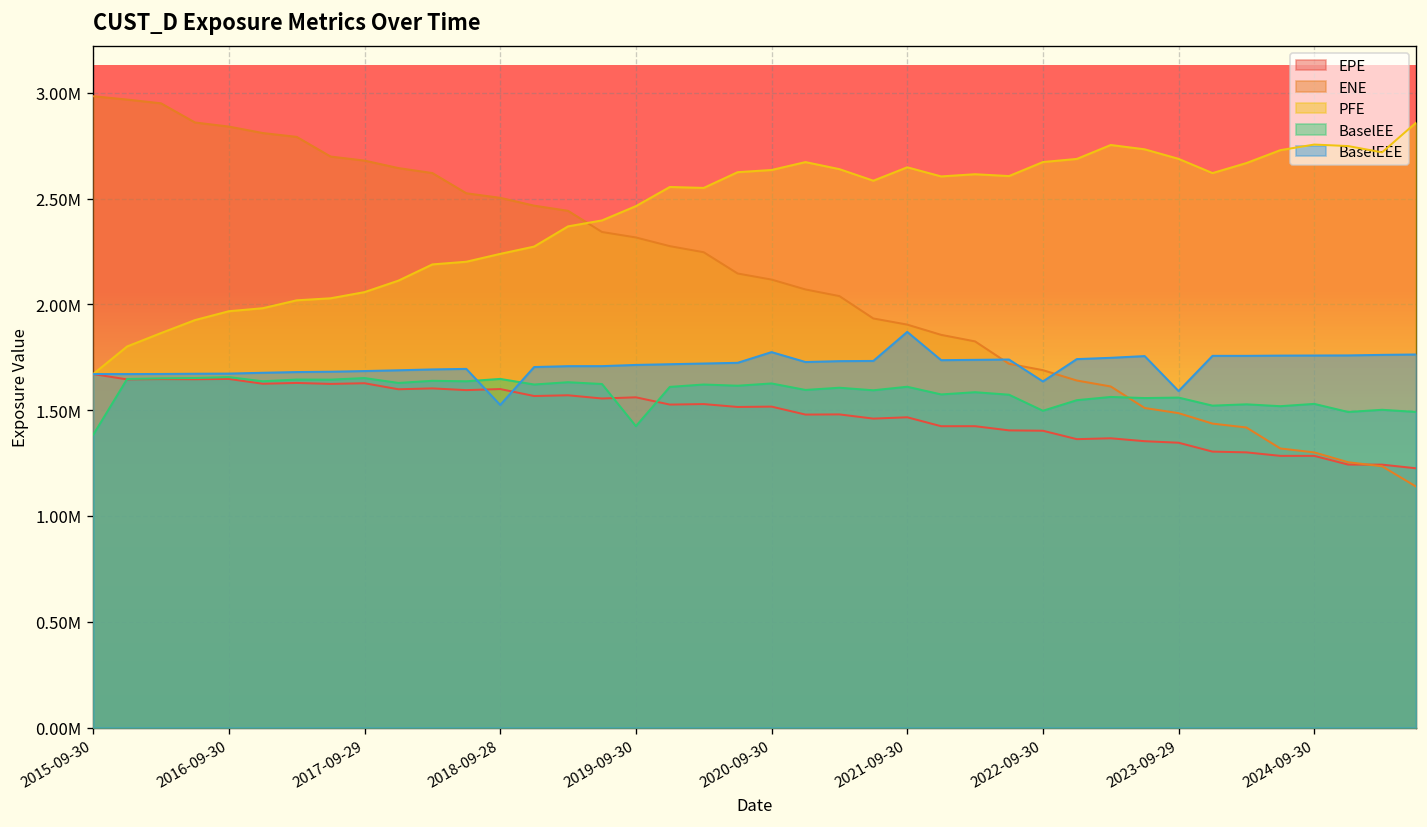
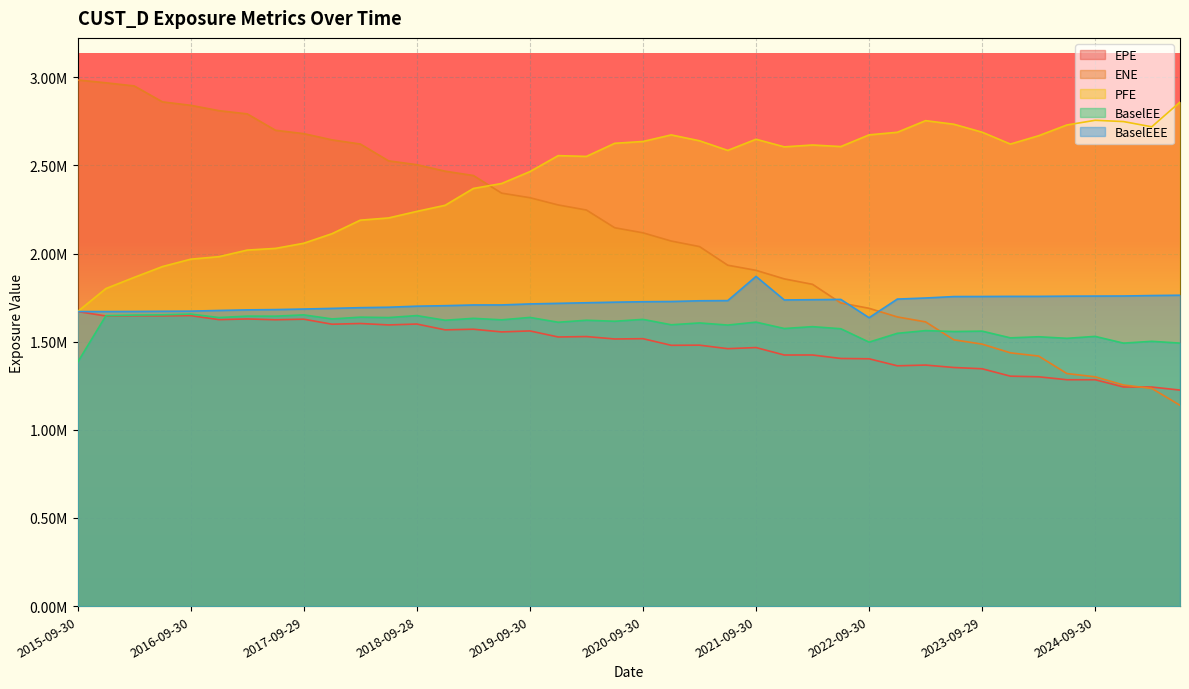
  {
    "BaselEE": {
      "2015-09-30": 1380000,
      "2017-09-29": 1650000,
      "2018-09-28": 1650000,
-     "2019-09-30": 1420000,
+     "2019-09-30": 1640000,
      "2020-09-30": 1630000,
      "2021-09-30": 1610000,
      "2022-09-30": 1500000,
      "2023-09-29": 1560000,
      "2024-09-30": 1530000
    },
    "BaselEEE": {
      "2016-09-30": 1670000,
      "2017-09-29": 1690000,
-     "2018-09-28": 1520000,
+     "2018-09-28": 1700000,
      "2019-09-30": 1710000,
-     "2020-09-30": 1770000,
+     "2020-09-30": 1730000,
      "2021-09-30": 1870000,
      "2022-09-30": 1640000,
-     "2023-09-29": 1590000,
+     "2023-09-29": 1760000,
      "2024-09-30": 1760000
    }
  }
